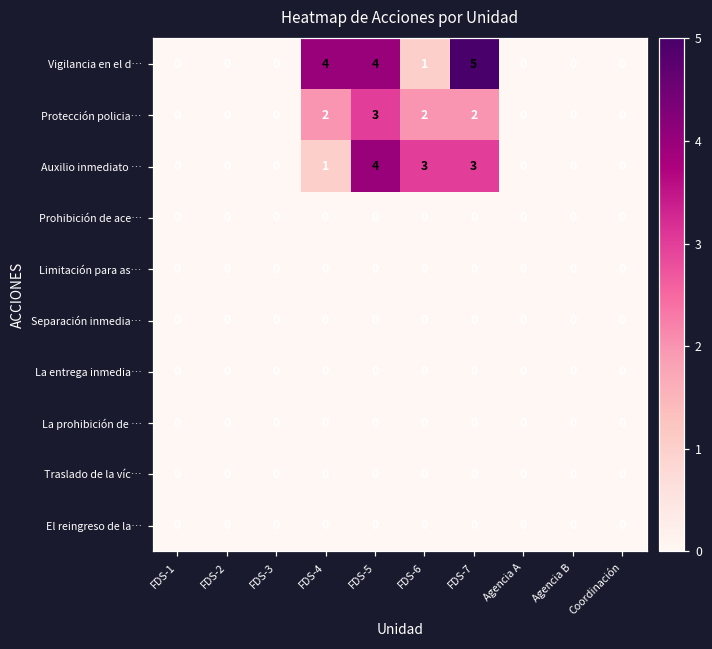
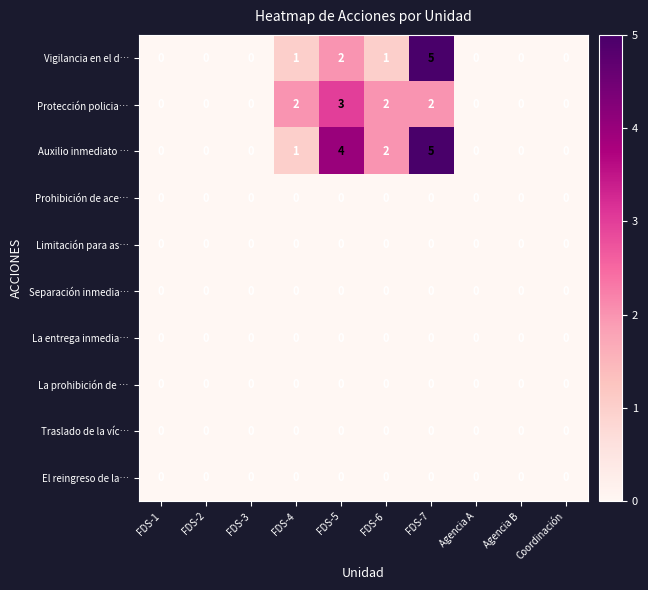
  {
    "Vigilancia en el d…": {
-     "FDS-4": 4,
-     "FDS-5": 4,
+     "FDS-4": 1,
+     "FDS-5": 2,
      "FDS-6": 1,
      "FDS-7": 5
    },
    "Protección policia…": {
      "FDS-4": 2,
      "FDS-5": 3,
      "FDS-6": 2,
      "FDS-7": 2
    },
    "Auxilio inmediato …": {
      "FDS-4": 1,
      "FDS-5": 4,
-     "FDS-6": 3,
-     "FDS-7": 3
+     "FDS-6": 2,
+     "FDS-7": 5
    }
  }
